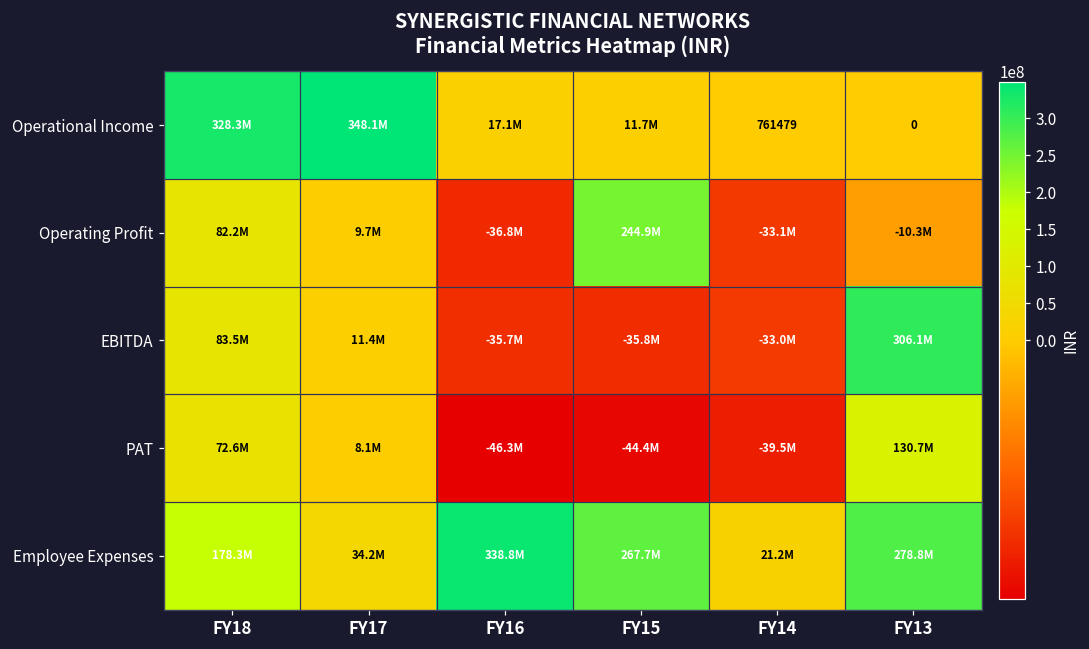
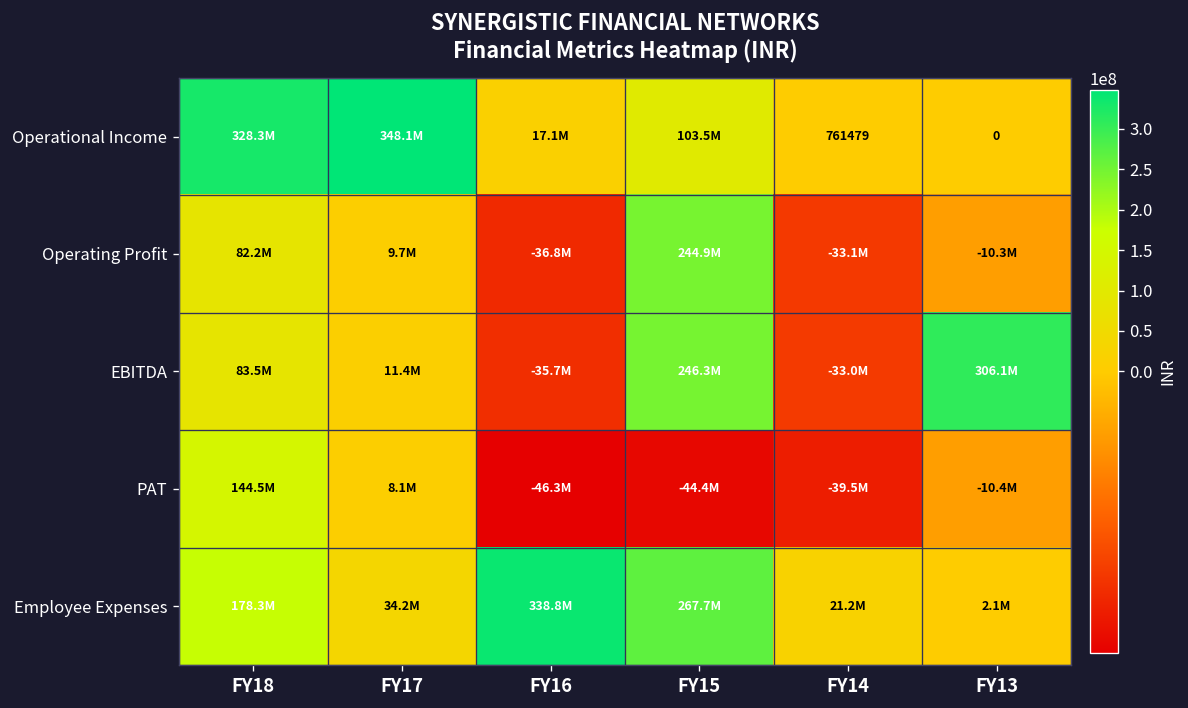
  {
    "Operational Income": {
      "FY18": "328.3M",
      "FY17": "348.1M",
      "FY16": "17.1M",
-     "FY15": "11.7M",
+     "FY15": "103.5M",
      "FY14": "761479",
      "FY13": "0"
    },
    "Operating Profit": {
      "FY18": "82.2M",
      "FY17": "9.7M",
      "FY16": "-36.8M",
      "FY15": "244.9M",
      "FY14": "-33.1M",
      "FY13": "-10.3M"
    },
    "EBITDA": {
      "FY18": "83.5M",
      "FY17": "11.4M",
      "FY16": "-35.7M",
-     "FY15": "-35.8M",
+     "FY15": "246.3M",
      "FY14": "-33.0M",
      "FY13": "306.1M"
    },
    "PAT": {
-     "FY18": "72.6M",
+     "FY18": "144.5M",
      "FY17": "8.1M",
      "FY16": "-46.3M",
      "FY15": "-44.4M",
      "FY14": "-39.5M",
-     "FY13": "130.7M"
+     "FY13": "-10.4M"
    },
    "Employee Expenses": {
      "FY18": "178.3M",
      "FY17": "34.2M",
      "FY16": "338.8M",
      "FY15": "267.7M",
      "FY14": "21.2M",
-     "FY13": "278.8M"
+     "FY13": "2.1M"
    }
  }
